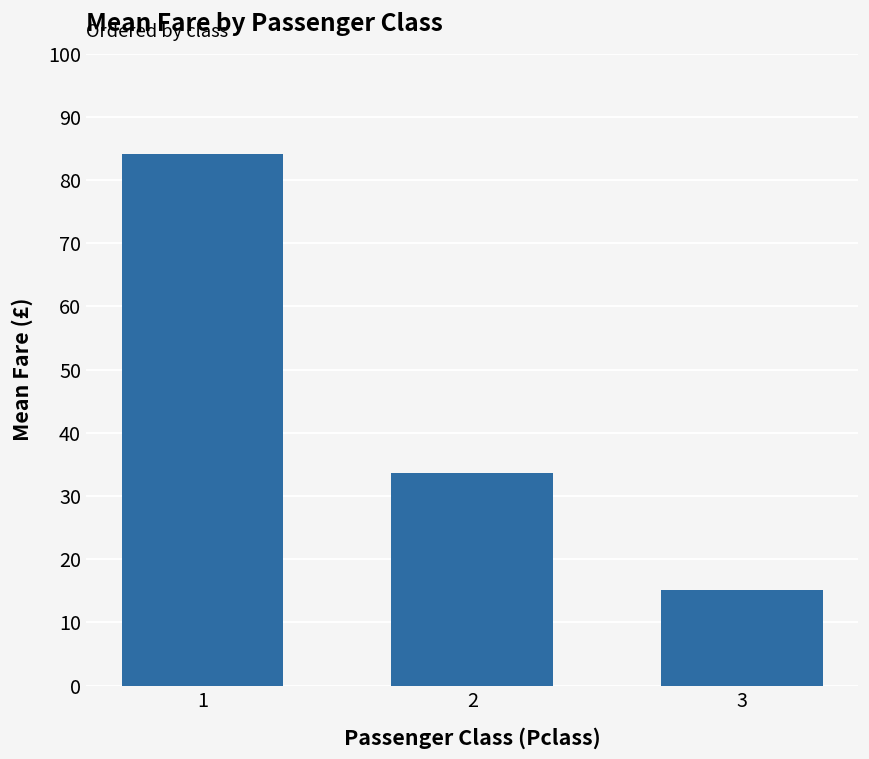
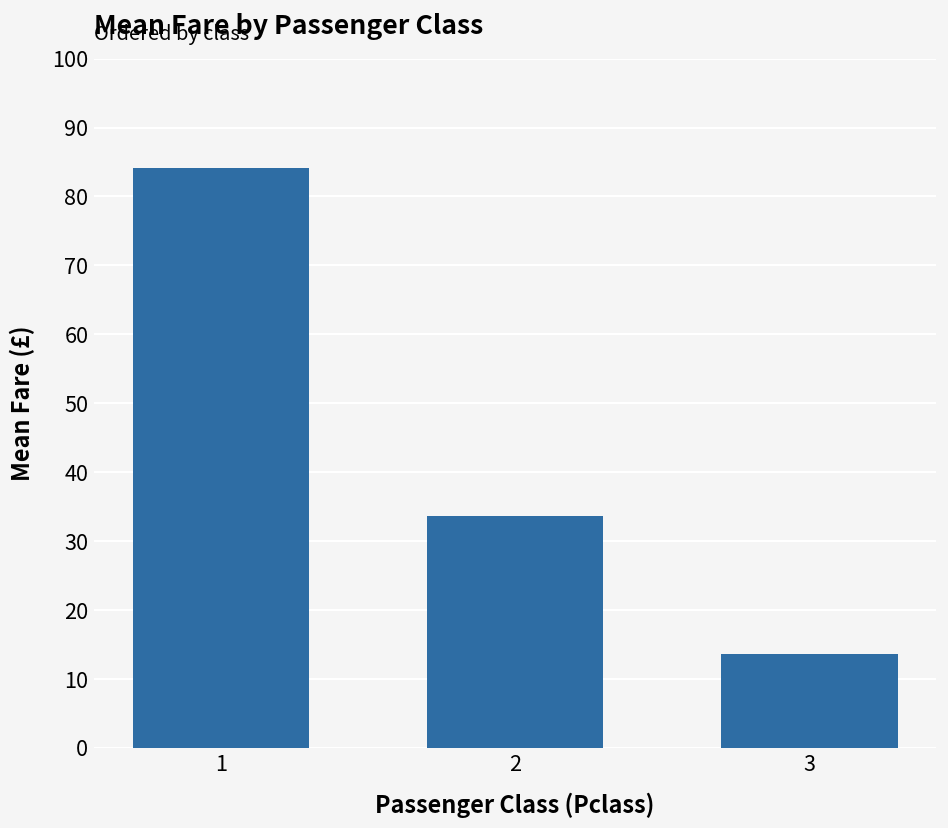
  {
    "1": 84,
    "2": 34,
-   "3": 15
+   "3": 14
  }
